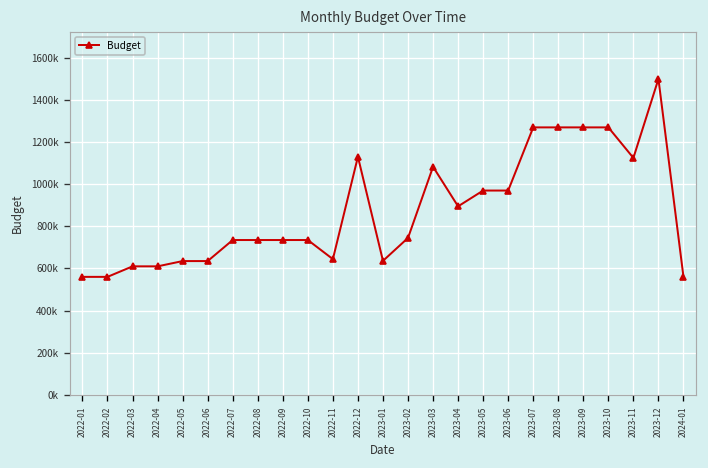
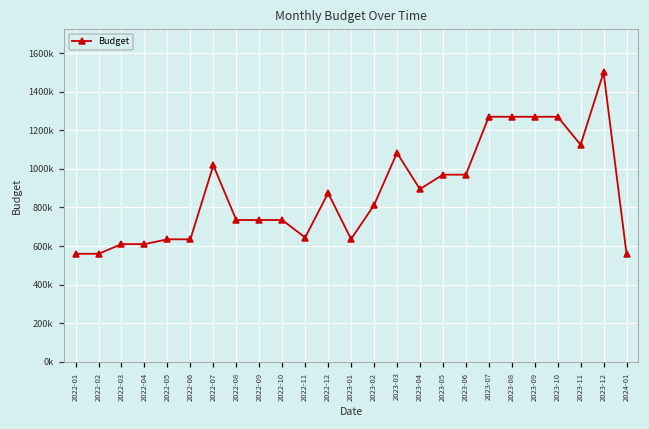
  {
    "2022-01": 560000,
    "2022-02": 560000,
    "2022-03": 610000,
    "2022-04": 610000,
    "2022-05": 640000,
    "2022-06": 640000,
-   "2022-07": 740000,
+   "2022-07": 1020000,
    "2022-08": 740000,
    "2022-09": 740000,
    "2022-10": 740000,
    "2022-11": 640000,
-   "2022-12": 1130000,
+   "2022-12": 880000,
    "2023-01": 640000,
-   "2023-02": 750000,
+   "2023-02": 810000,
    "2023-03": 1080000,
    "2023-04": 900000,
    "2023-05": 970000,
    "2023-06": 970000,
    "2023-07": 1270000,
    "2023-08": 1270000,
    "2023-09": 1270000,
    "2023-10": 1270000,
    "2023-11": 1130000,
    "2023-12": 1500000,
    "2024-01": 560000
  }
